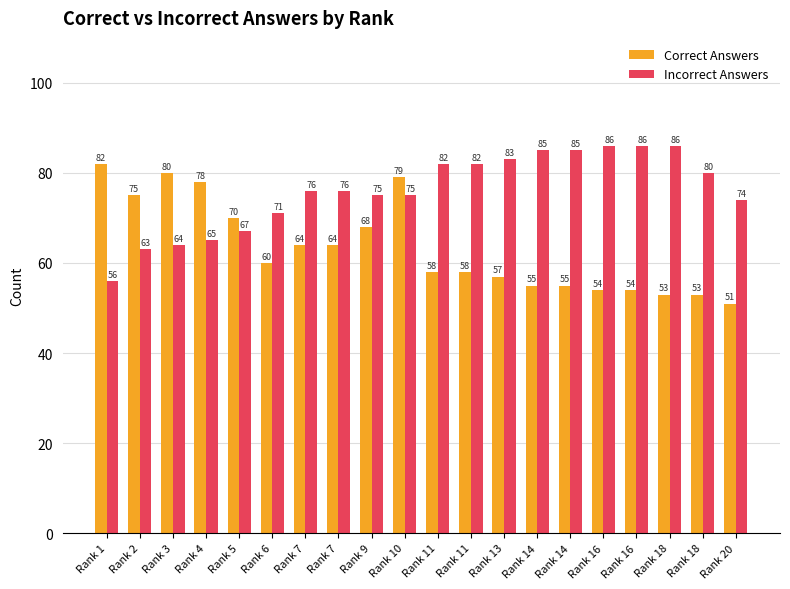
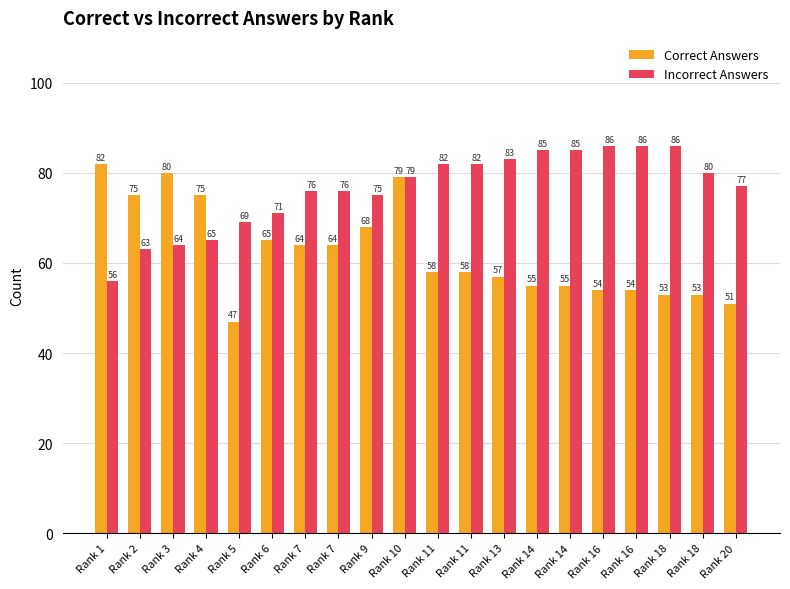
  {
    "Correct Answers": {
      "Rank 1": 82,
      "Rank 2": 75,
      "Rank 3": 80,
-     "Rank 4": 78,
-     "Rank 5": 70,
-     "Rank 6": 60,
+     "Rank 4": 75,
+     "Rank 5": 47,
+     "Rank 6": 65,
      "Rank 9": 68,
      "Rank 10": 79,
      "Rank 13": 57,
      "Rank 20": 51
    },
    "Incorrect Answers": {
      "Rank 1": 56,
      "Rank 2": 63,
      "Rank 3": 64,
      "Rank 4": 65,
-     "Rank 5": 67,
+     "Rank 5": 69,
      "Rank 6": 71,
      "Rank 9": 75,
-     "Rank 10": 75,
+     "Rank 10": 79,
      "Rank 13": 83,
-     "Rank 20": 74
+     "Rank 20": 77
    }
  }
